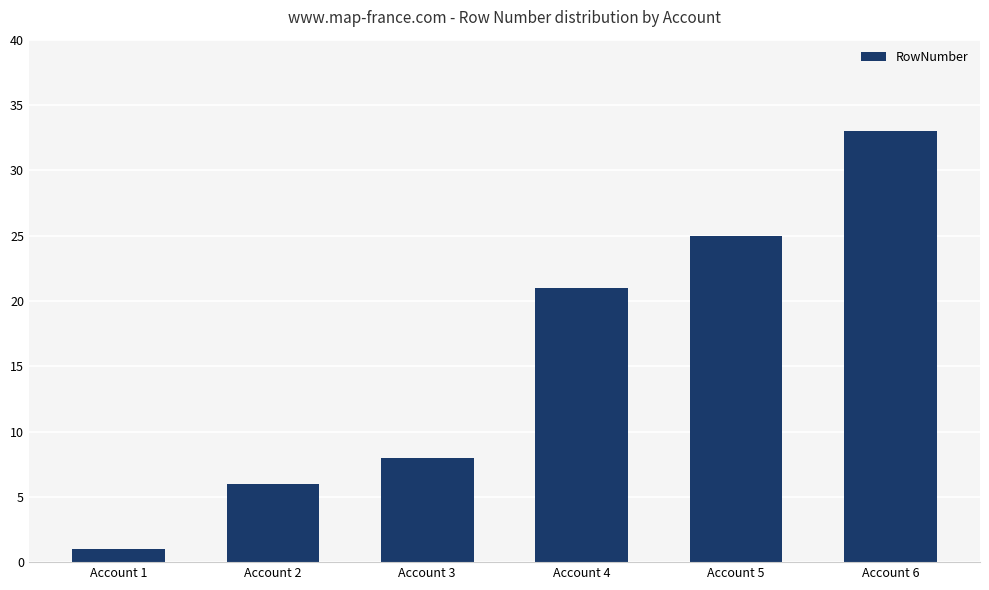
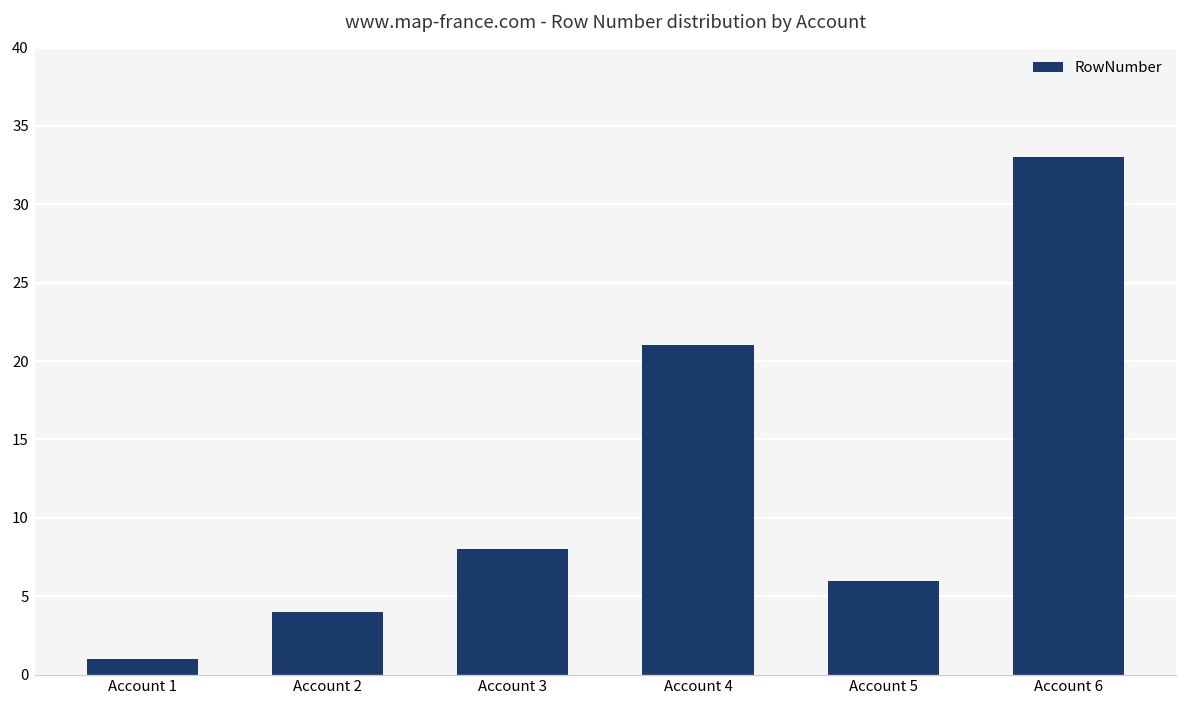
  {
    "Account 1": 1,
-   "Account 2": 6,
+   "Account 2": 4,
    "Account 3": 8,
    "Account 4": 21,
-   "Account 5": 25,
+   "Account 5": 6,
    "Account 6": 33
  }
